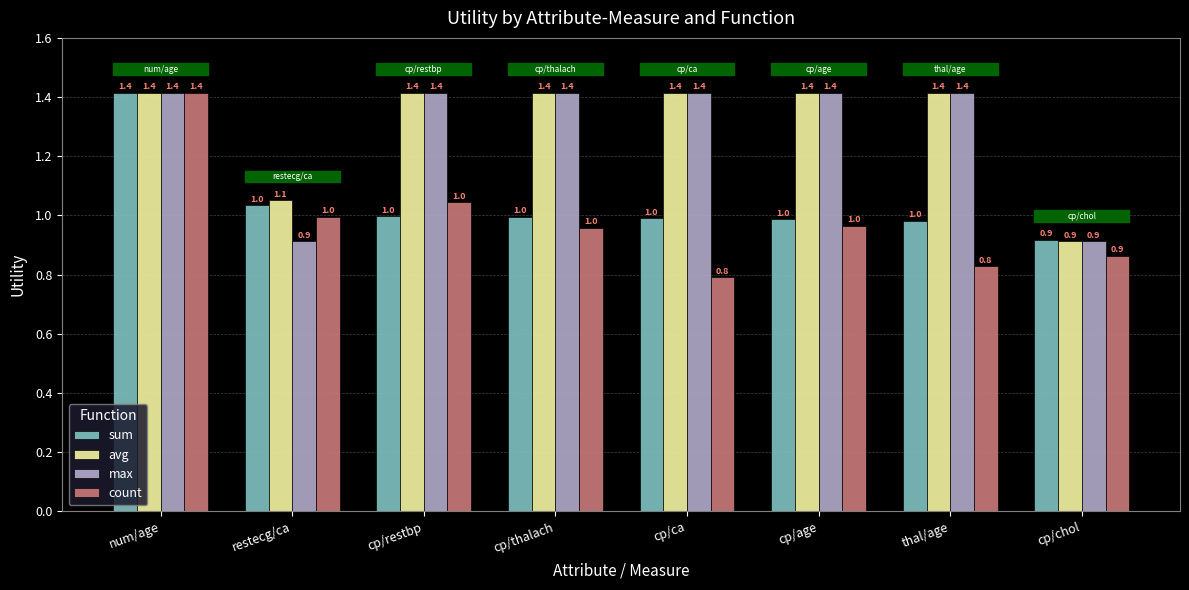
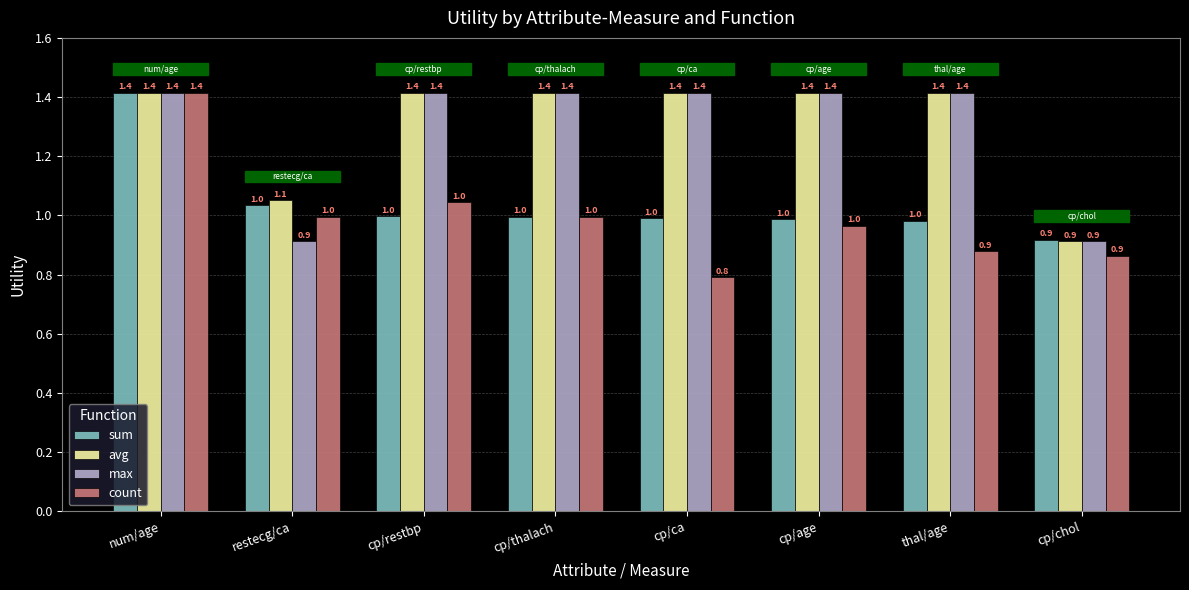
  {
    "avg": {
      "num/age": 1.4,
      "restecg/ca": 1.1,
      "cp/restbp": 1.4,
      "cp/thalach": 1.4,
      "cp/ca": 1.4,
      "cp/age": 1.4,
      "thal/age": 1.4,
      "cp/chol": 0.9
    },
    "count": {
      "num/age": 1.4,
      "restecg/ca": 1.0,
      "cp/restbp": 1.0,
-     "cp/thalach": 0.96,
+     "cp/thalach": 1.00,
      "cp/ca": 0.8,
      "cp/age": 1.0,
-     "thal/age": 0.8,
+     "thal/age": 0.9,
      "cp/chol": 0.9
    }
  }
